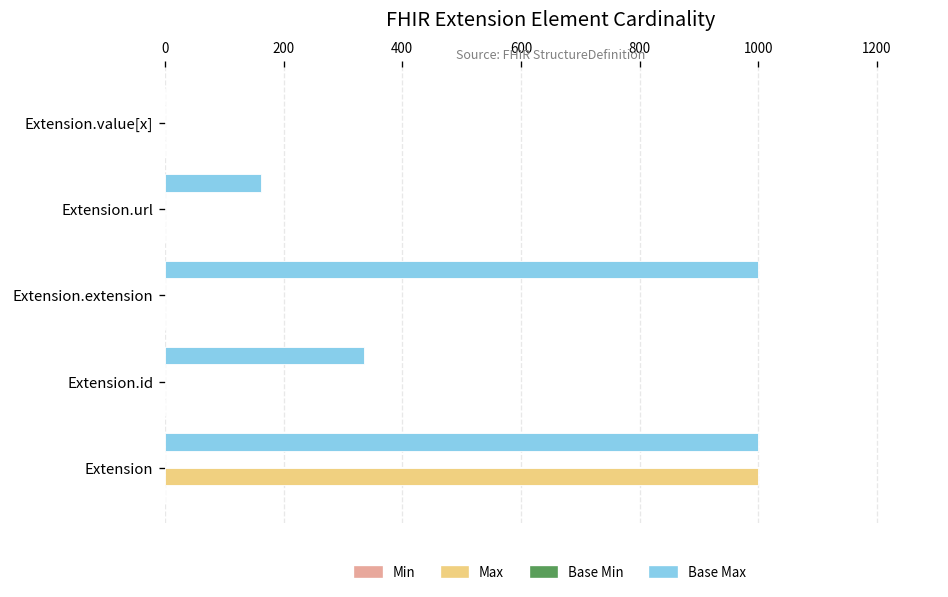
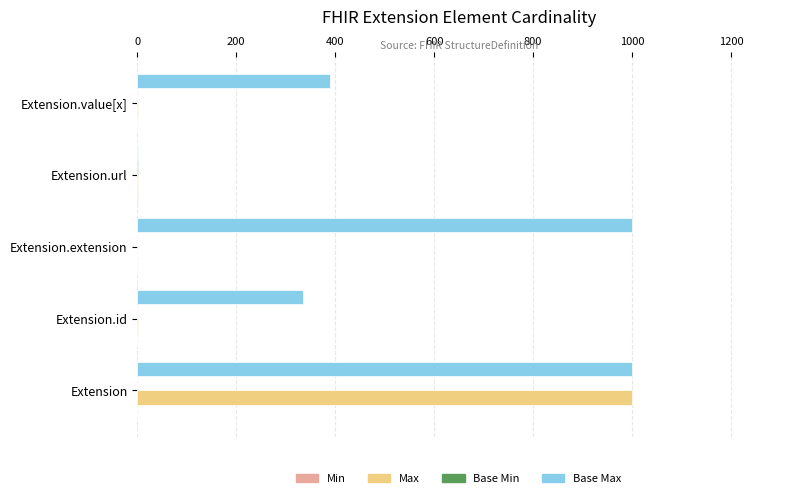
  {
    "Base Min": {
      "Extension.value[x]": 0,
      "Extension.extension": 0,
      "Extension.id": 0,
      "Extension": 0
    },
    "Base Max": {
-     "Extension.value[x]": 0,
-     "Extension.url": 160,
+     "Extension.value[x]": 390,
+     "Extension.url": 0,
      "Extension.extension": 1000,
      "Extension.id": 340,
      "Extension": 1000
    }
  }
